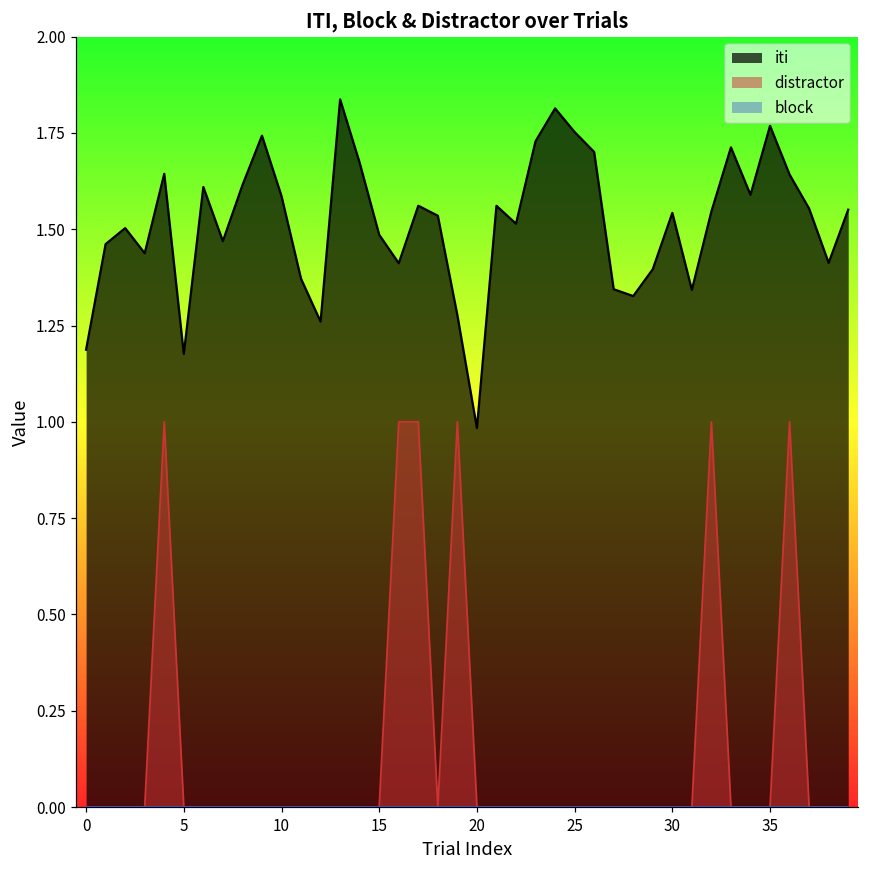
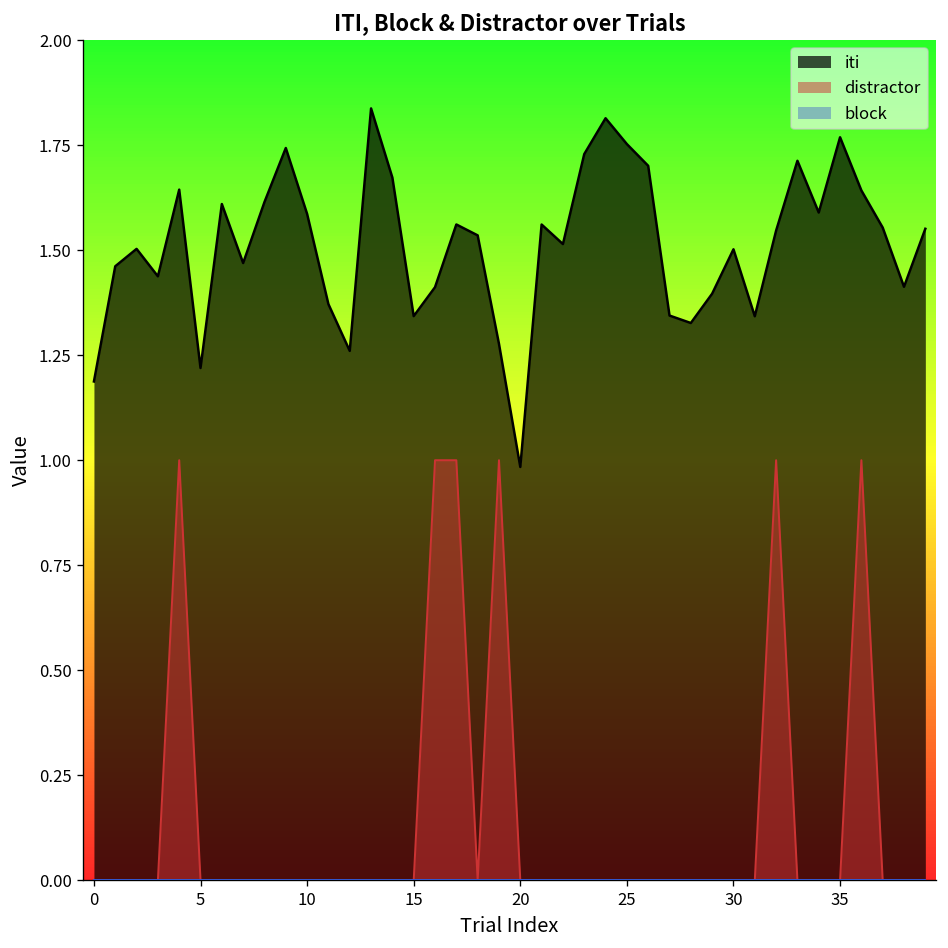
  {
    "iti": {
      "0": 1.19,
-     "5": 1.18,
+     "5": 1.22,
      "10": 1.59,
-     "15": 1.49,
+     "15": 1.34,
      "20": 0.98,
      "25": 1.75,
-     "30": 1.54,
+     "30": 1.50,
      "35": 1.77
    }
  }
